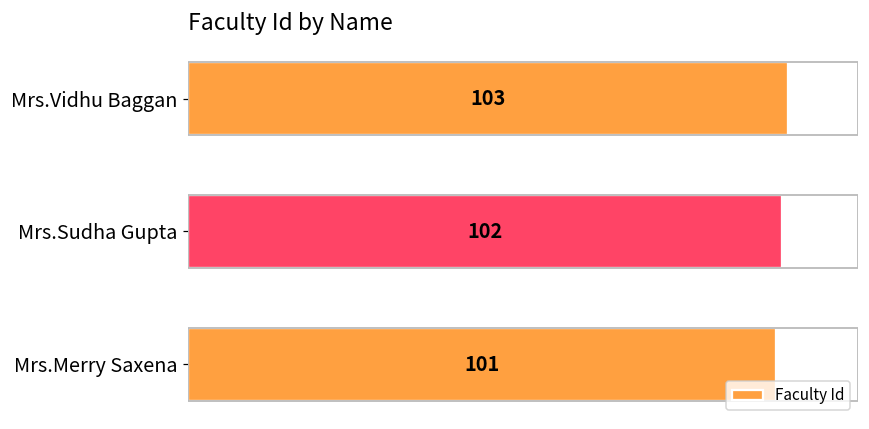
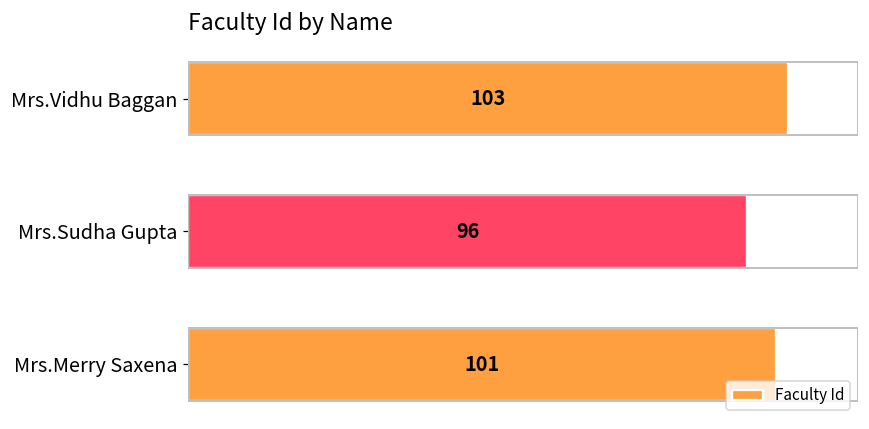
  {
    "Mrs.Vidhu Baggan": 103,
-   "Mrs.Sudha Gupta": 102,
+   "Mrs.Sudha Gupta": 96,
    "Mrs.Merry Saxena": 101
  }
